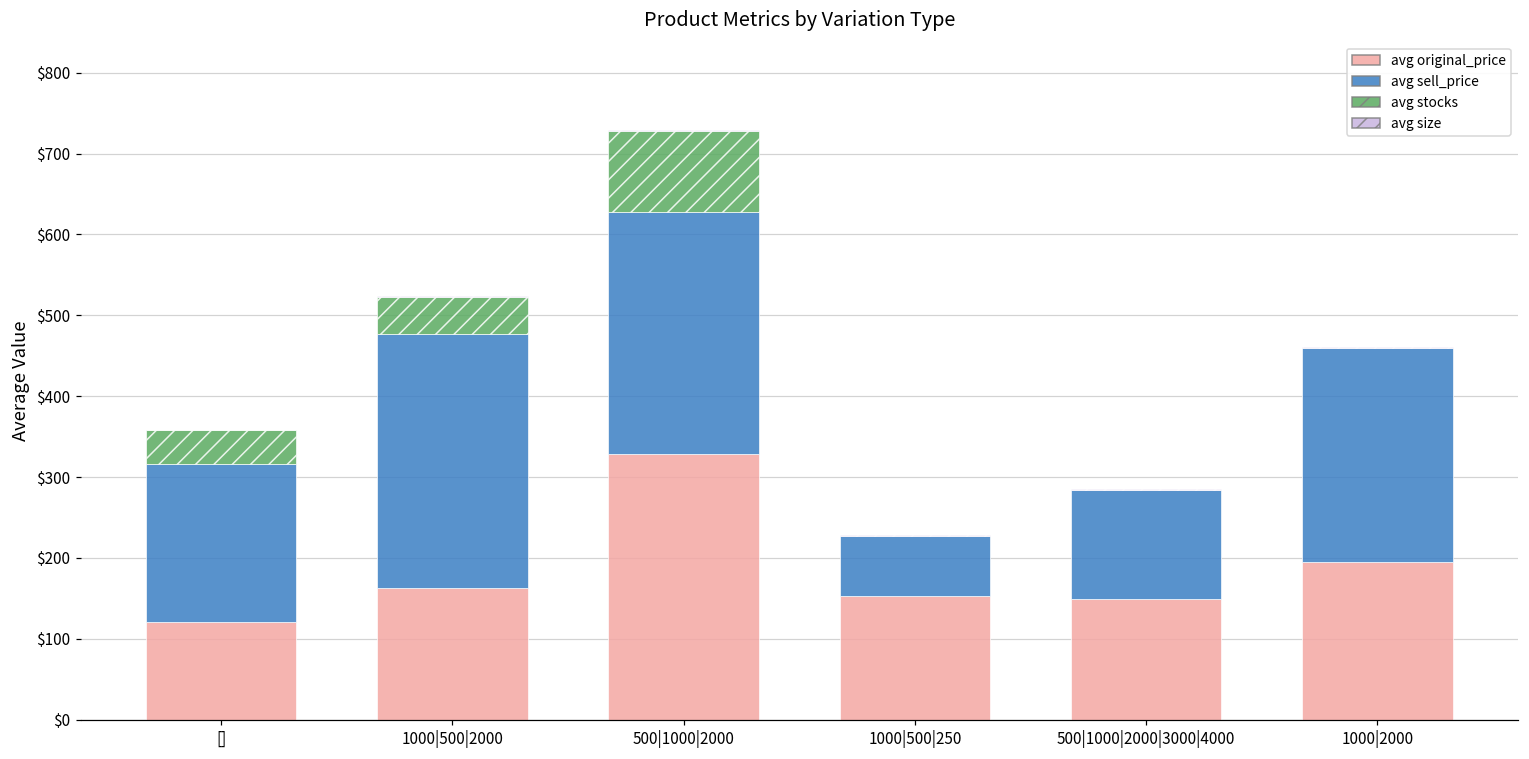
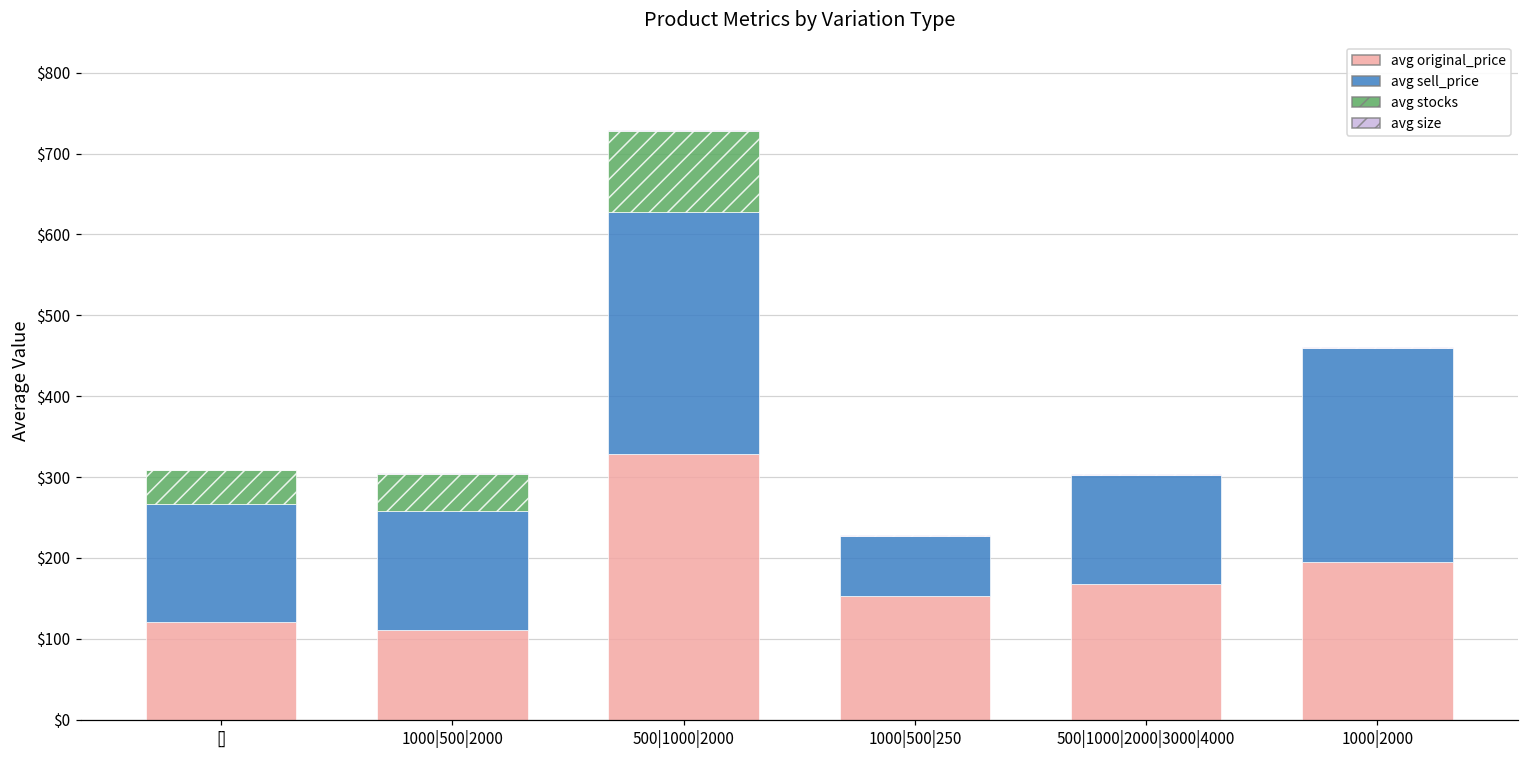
  {
    "avg original_price": {
      "[]": "$120",
-     "1000|500|2000": "$160",
+     "1000|500|2000": "$110",
      "500|1000|2000": "$330",
      "1000|500|250": "$150",
-     "500|1000|2000|3000|4000": "$150",
+     "500|1000|2000|3000|4000": "$170",
      "1000|2000": "$190"
    },
    "avg sell_price": {
-     "[]": "$200",
-     "1000|500|2000": "$310",
+     "[]": "$150",
+     "1000|500|2000": "$150",
      "500|1000|2000": "$300",
      "1000|500|250": "$70",
      "500|1000|2000|3000|4000": "$140",
      "1000|2000": "$260"
    },
    "avg stocks": {
      "[]": "$40",
      "1000|500|2000": "$50",
      "500|1000|2000": "$100",
      "1000|500|250": "$0",
      "500|1000|2000|3000|4000": "$0",
      "1000|2000": "$0"
    }
  }
